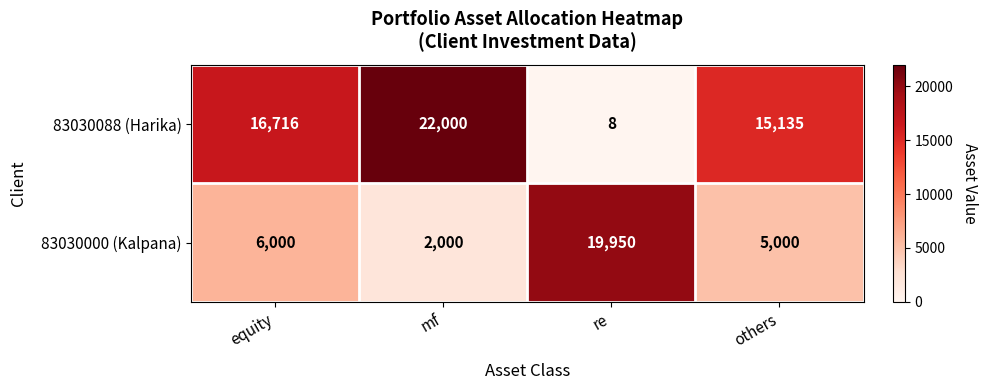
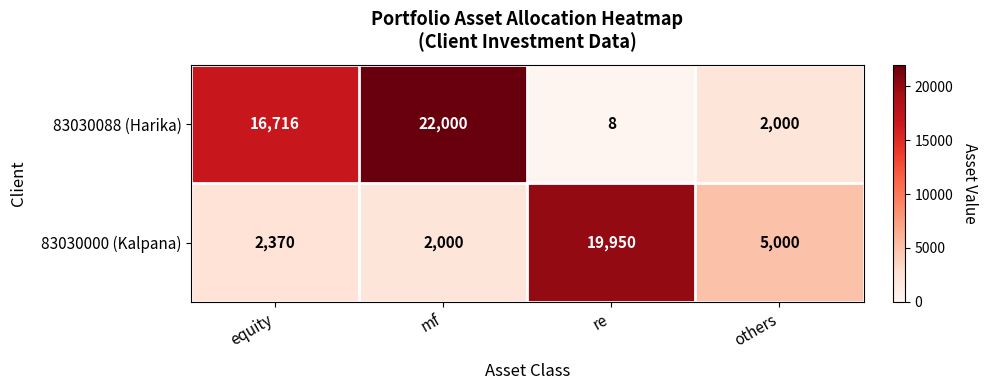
  {
    "83030088 (Harika)": {
      "equity": "16,716",
      "mf": "22,000",
      "re": "8",
-     "others": "15,135"
+     "others": "2,000"
    },
    "83030000 (Kalpana)": {
-     "equity": "6,000",
+     "equity": "2,370",
      "mf": "2,000",
      "re": "19,950",
      "others": "5,000"
    }
  }
